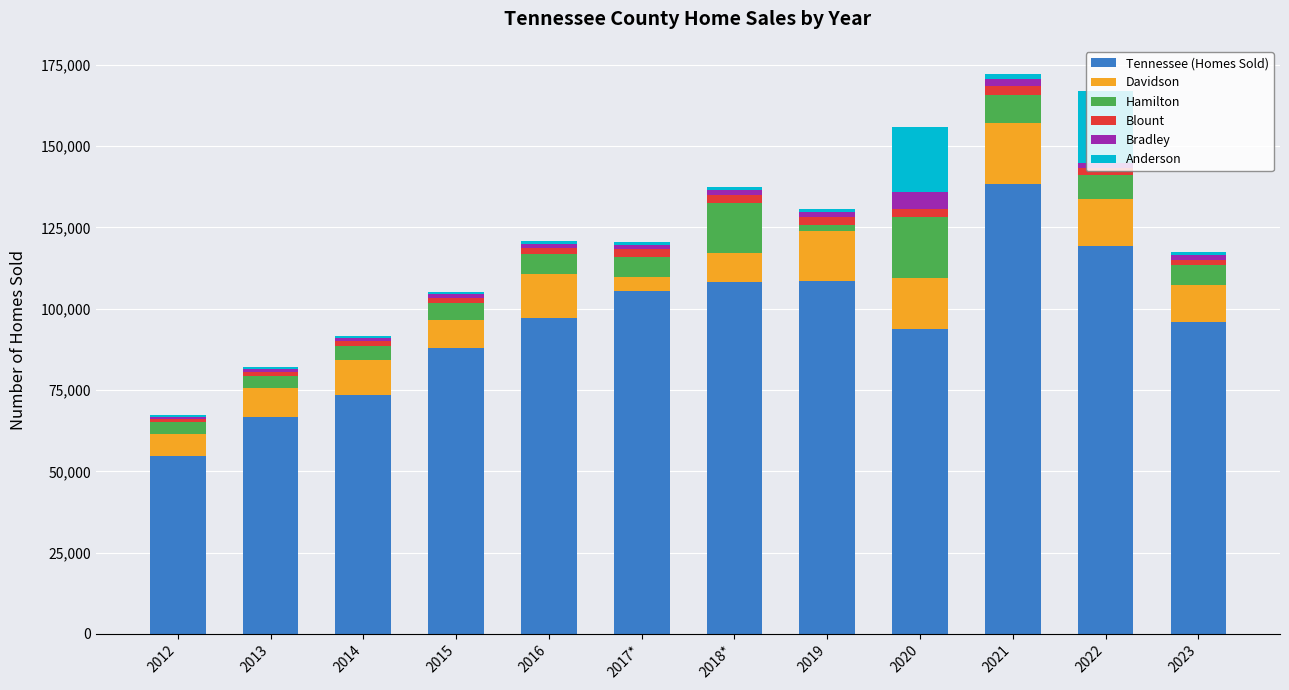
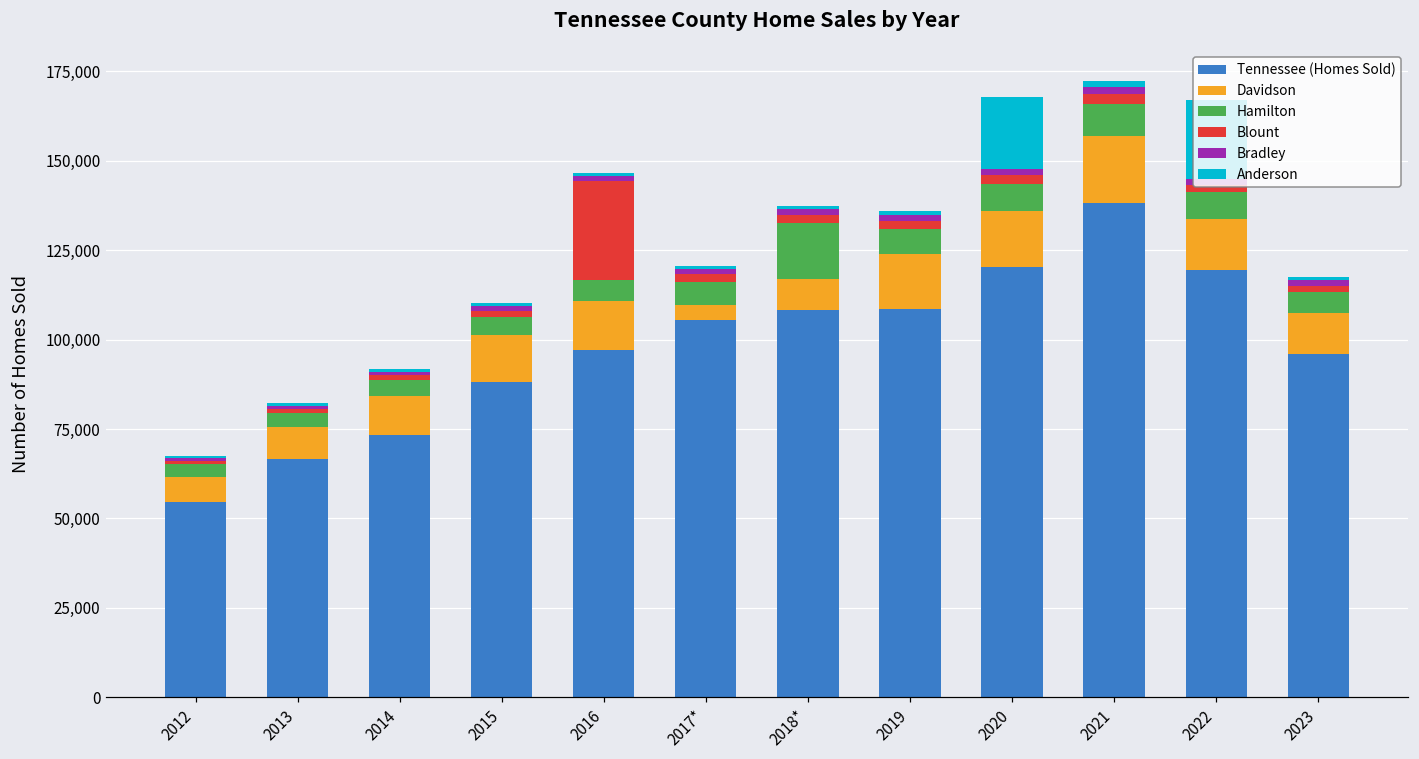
  {
    "Tennessee (Homes Sold)": {
      "2012": "55,000",
      "2013": "67,000",
      "2014": "73,000",
      "2015": "88,000",
      "2016": "97,000",
      "2017*": "106,000",
      "2018*": "108,000",
      "2019": "109,000",
-     "2020": "94,000",
+     "2020": "120,000",
      "2021": "138,000",
      "2022": "119,000",
      "2023": "96,000"
    },
    "Davidson": {
      "2012": "7,000",
      "2013": "9,000",
      "2014": "11,000",
-     "2015": "9,000",
+     "2015": "13,000",
      "2016": "14,000",
      "2017*": "4,000",
      "2018*": "9,000",
      "2019": "15,000",
      "2020": "16,000",
      "2021": "19,000",
      "2022": "14,000",
      "2023": "11,000"
    },
    "Hamilton": {
      "2012": "4,000",
      "2013": "4,000",
      "2014": "4,000",
      "2015": "5,000",
      "2016": "6,000",
      "2017*": "6,000",
      "2018*": "16,000",
-     "2019": "2,000",
-     "2020": "19,000",
+     "2019": "7,000",
+     "2020": "7,000",
      "2021": "9,000",
      "2022": "7,000",
      "2023": "6,000"
    },
    "Blount": {
      "2012": "1,000",
      "2013": "1,000",
      "2014": "1,000",
      "2015": "2,000",
-     "2016": "2,000",
+     "2016": "28,000",
      "2017*": "2,000",
      "2018*": "2,000",
      "2019": "2,000",
      "2020": "3,000",
      "2021": "3,000",
      "2023": "2,000"
    },
    "Bradley": {
      "2013": "1,000",
      "2014": "1,000",
      "2015": "1,000",
      "2016": "1,000",
      "2017*": "1,000",
      "2018*": "2,000",
      "2019": "2,000",
-     "2020": "5,000",
+     "2020": "2,000",
      "2021": "2,000",
      "2023": "1,000"
    },
    "Anderson": {
      "2015": "1,000",
      "2016": "1,000",
      "2017*": "1,000",
      "2018*": "1,000",
      "2019": "1,000",
      "2020": "20,000",
      "2021": "2,000",
      "2023": "1,000"
    }
  }
